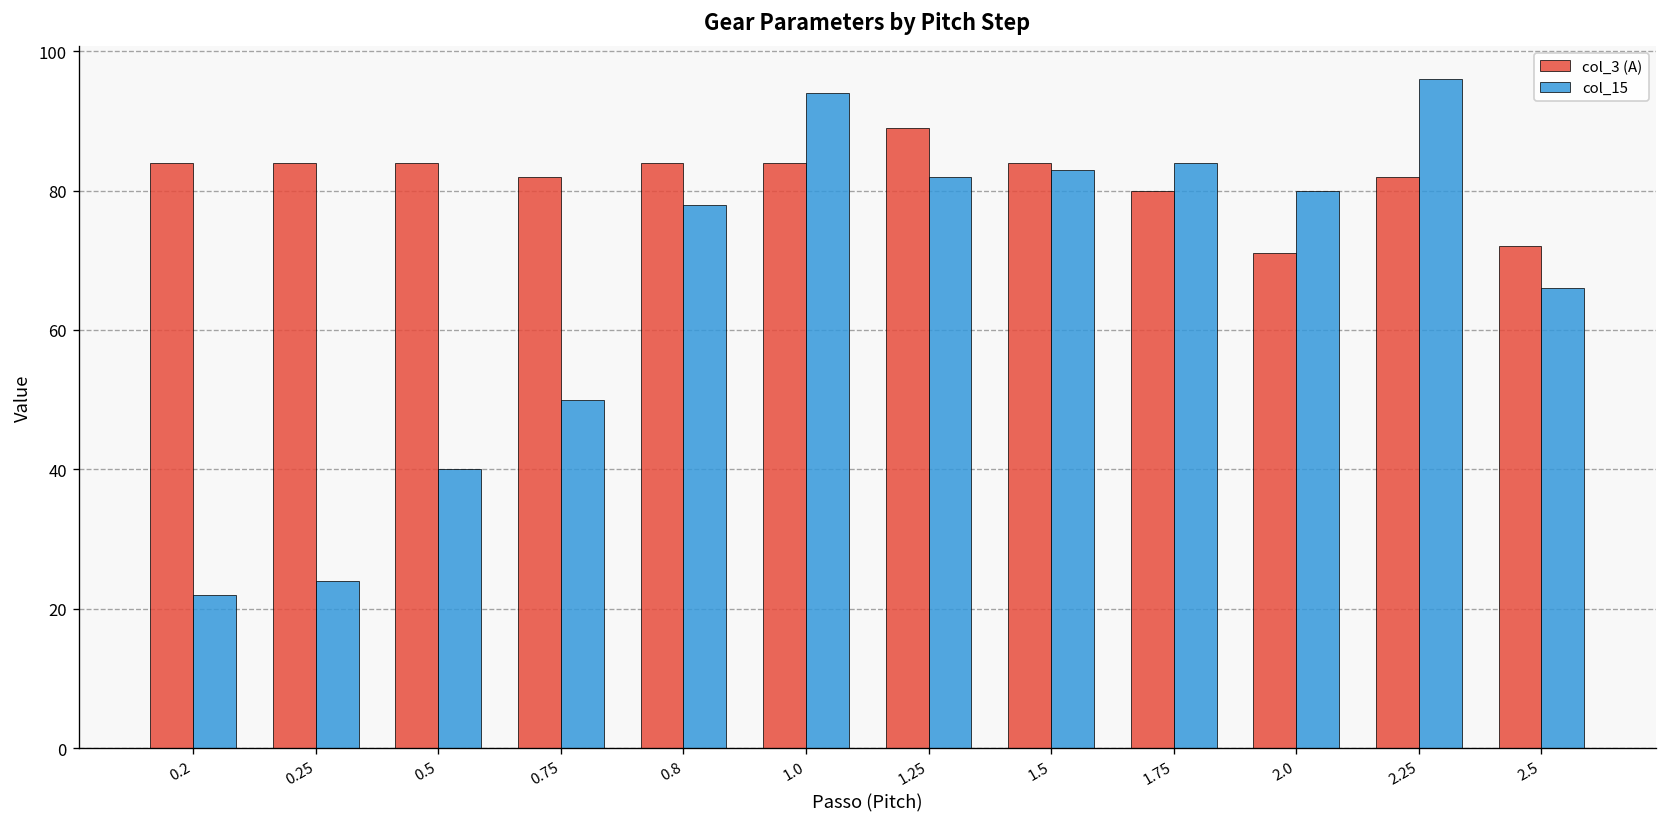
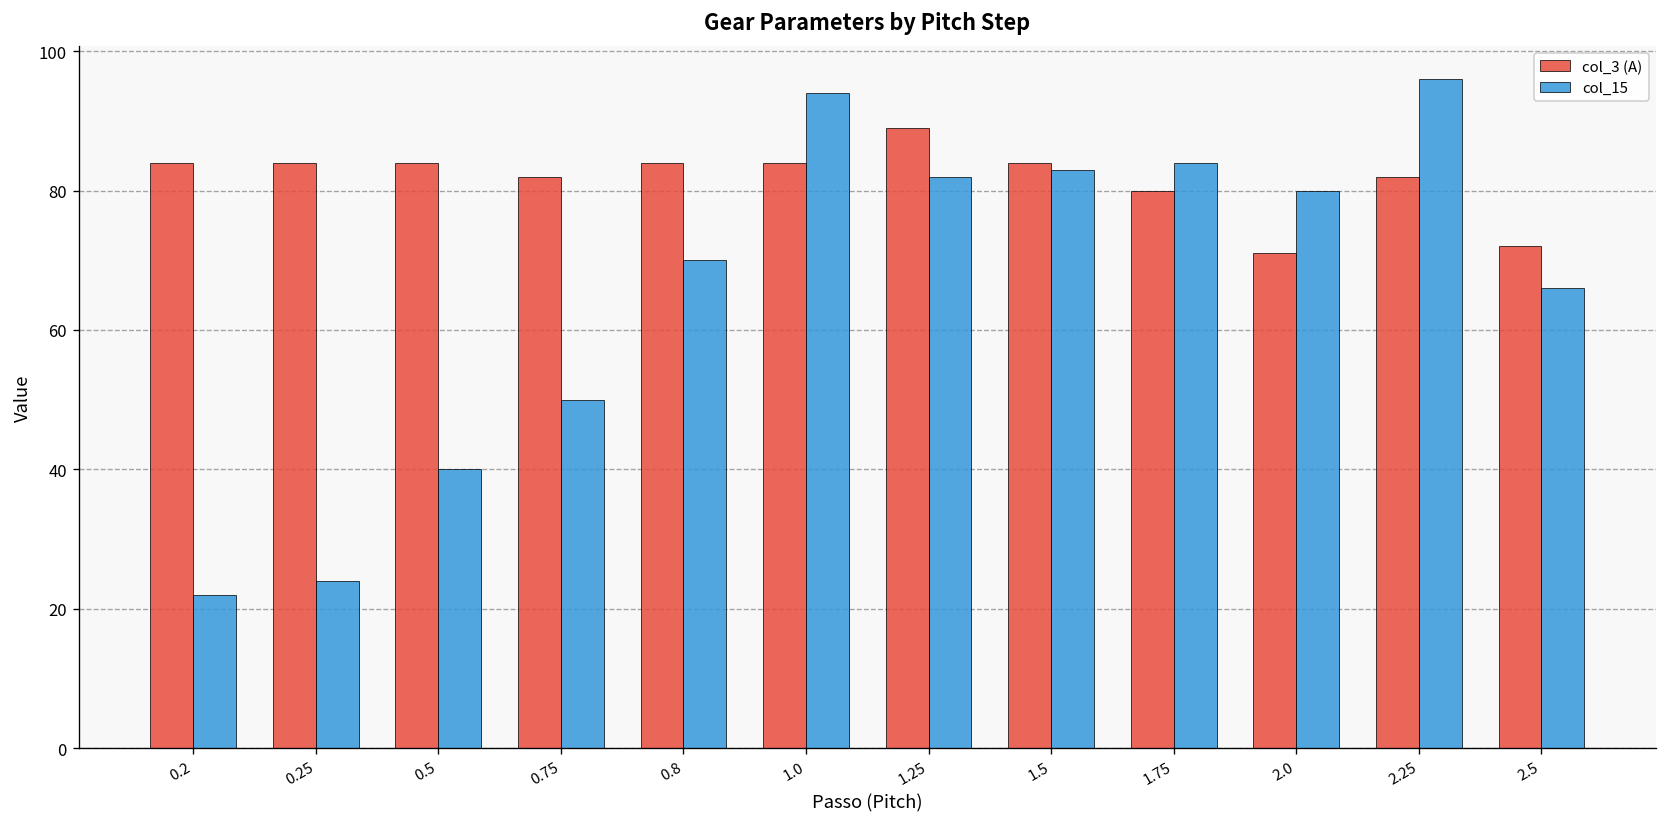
  {
    "col_3 (A)": {
      "0.2": 84,
      "0.25": 84,
      "0.5": 84,
      "0.75": 82,
      "0.8": 84,
      "1.0": 84,
      "1.25": 89,
      "1.5": 84,
      "1.75": 80,
      "2.0": 71,
      "2.25": 82,
      "2.5": 72
    },
    "col_15": {
      "0.2": 22,
      "0.25": 24,
      "0.5": 40,
      "0.75": 50,
-     "0.8": 78,
+     "0.8": 70,
      "1.0": 94,
      "1.25": 82,
      "1.5": 83,
      "1.75": 84,
      "2.0": 80,
      "2.25": 96,
      "2.5": 66
    }
  }
